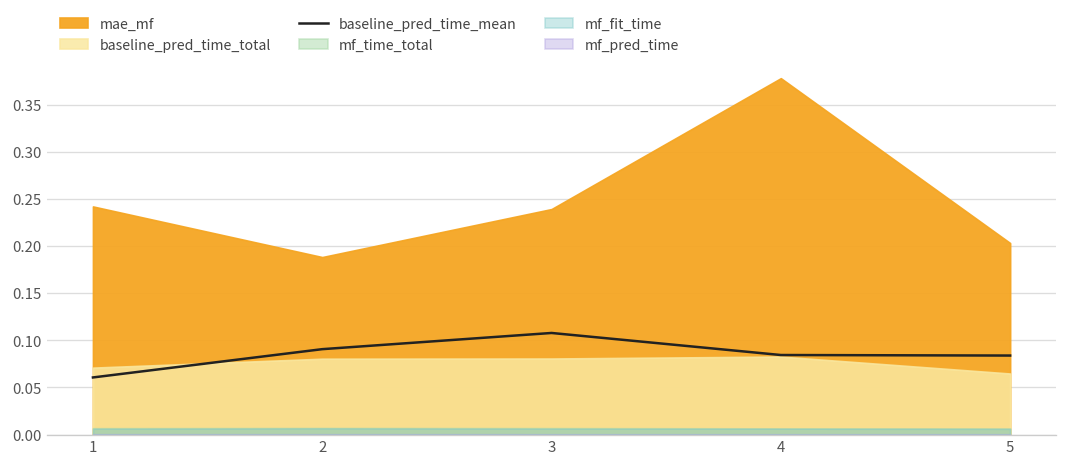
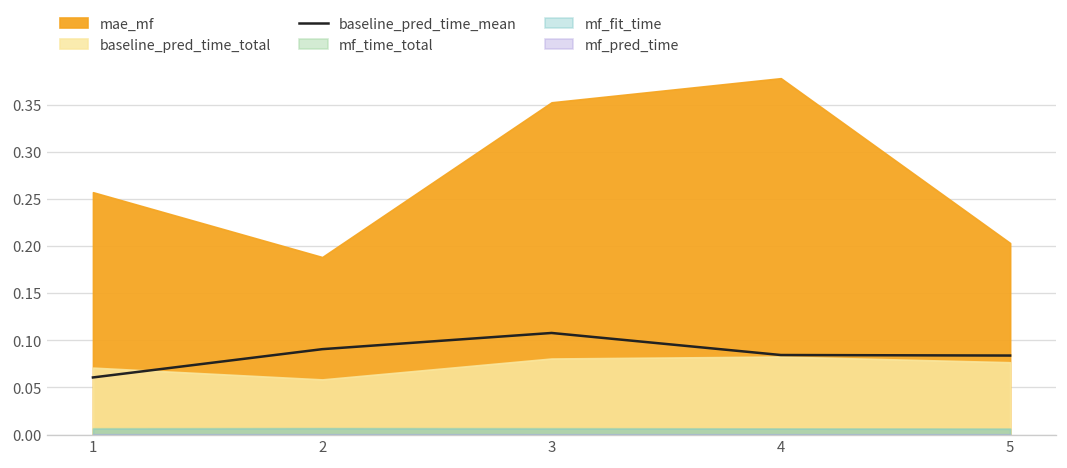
  {
    "mae_mf": {
-     "1": 0.24,
+     "1": 0.26,
      "2": 0.19,
-     "3": 0.24,
+     "3": 0.35,
      "4": 0.38,
      "5": 0.20
    },
    "baseline_pred_time_mean": {
      "1": 0.06,
      "2": 0.09,
      "3": 0.11,
      "5": 0.08
    },
    "baseline_pred_time_total": {
      "1": 0.07,
-     "2": 0.08,
+     "2": 0.06,
      "3": 0.08,
-     "5": 0.06
+     "5": 0.08
    }
  }
